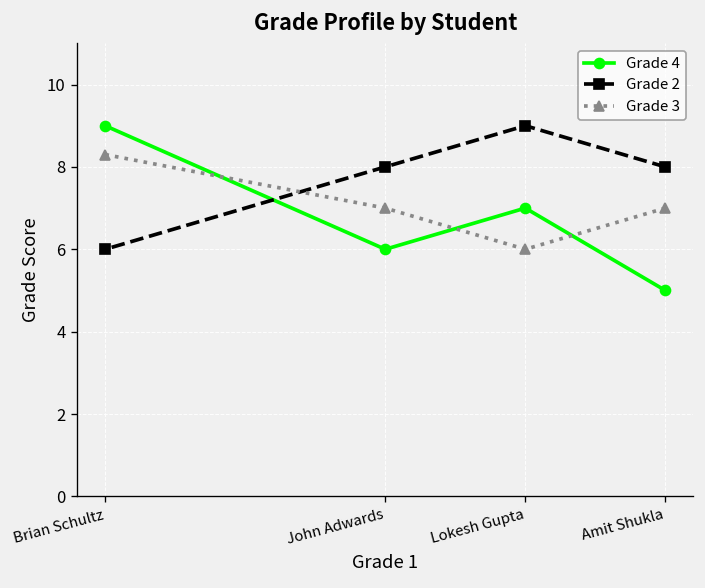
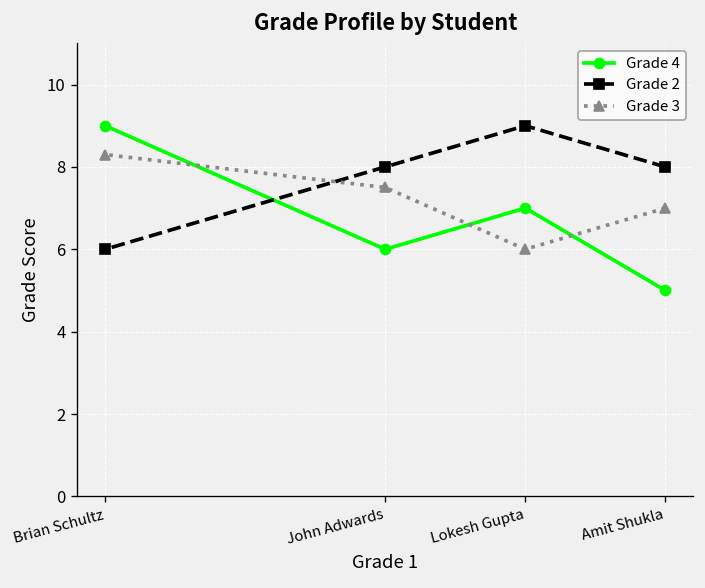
  {
    "Grade 4": {
      "Brian Schultz": 9.0,
      "John Adwards": 6.0,
      "Lokesh Gupta": 7.0,
      "Amit Shukla": 5.0
    },
    "Grade 2": {
      "Brian Schultz": 6.0,
      "John Adwards": 8.0,
      "Lokesh Gupta": 9.0,
      "Amit Shukla": 8.0
    },
    "Grade 3": {
      "Brian Schultz": 8.3,
-     "John Adwards": 7.0,
+     "John Adwards": 7.5,
      "Lokesh Gupta": 6.0,
      "Amit Shukla": 7.0
    }
  }
